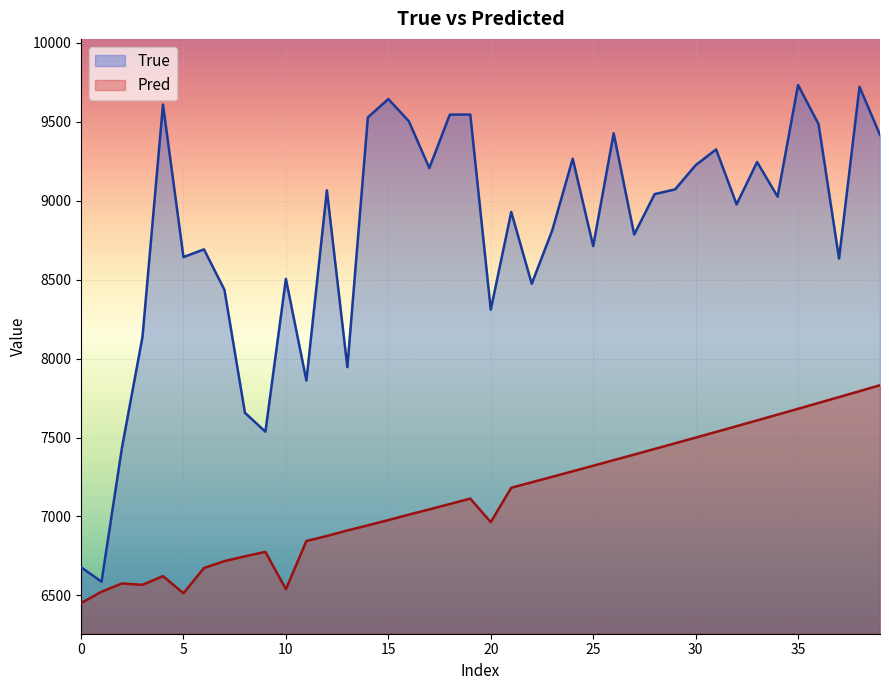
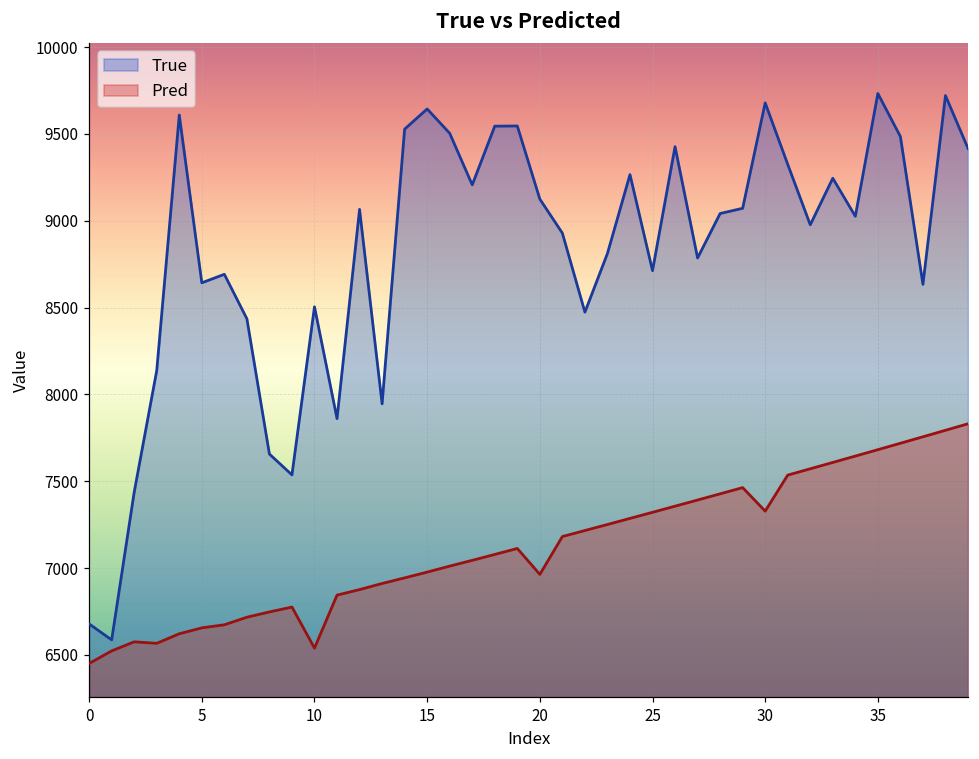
  {
    "True": {
      "0": 6680,
      "5": 8640,
      "10": 8510,
      "15": 9640,
-     "20": 8310,
+     "20": 9130,
      "25": 8710,
-     "30": 9230,
+     "30": 9680,
      "35": 9730
    },
    "Pred": {
      "0": 6450,
-     "5": 6510,
+     "5": 6660,
      "10": 6540,
      "15": 6980,
      "20": 6960,
      "25": 7320,
-     "30": 7500,
+     "30": 7330,
      "35": 7680
    }
  }
